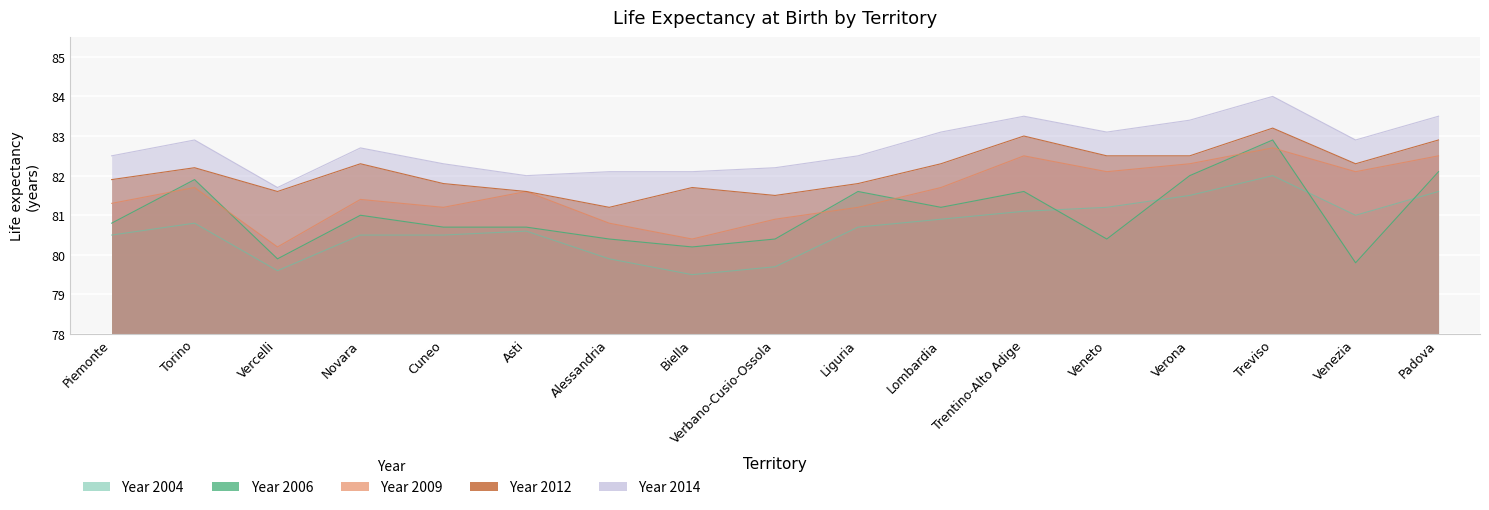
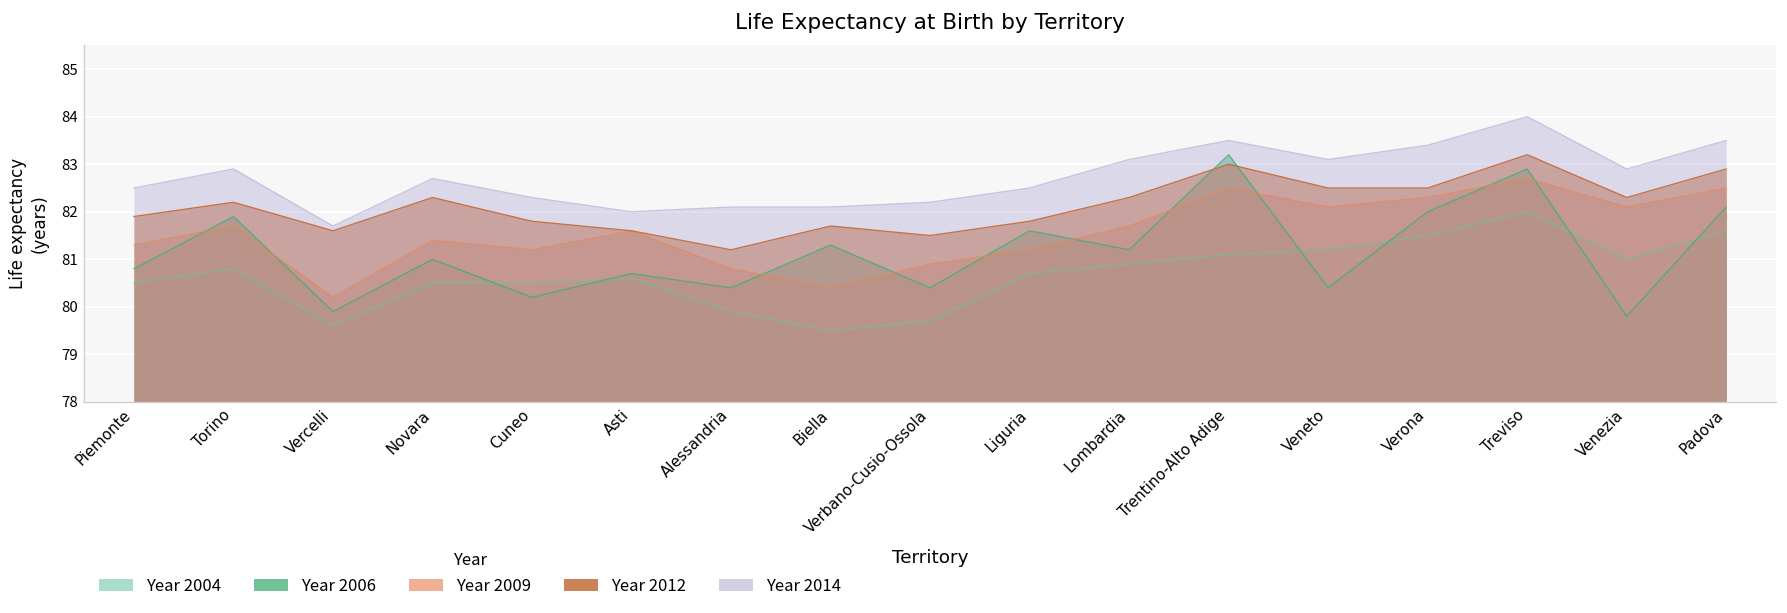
  {
    "Year 2006": {
      "Piemonte": 80.8,
      "Torino": 81.9,
      "Vercelli": 79.9,
      "Novara": 81.0,
-     "Cuneo": 80.7,
+     "Cuneo": 80.2,
      "Asti": 80.7,
      "Alessandria": 80.4,
-     "Biella": 80.2,
+     "Biella": 81.3,
      "Verbano-Cusio-Ossola": 80.4,
      "Liguria": 81.6,
      "Lombardia": 81.2,
-     "Trentino-Alto Adige": 81.6,
+     "Trentino-Alto Adige": 83.2,
      "Veneto": 80.4,
      "Verona": 82.0,
      "Treviso": 82.9,
      "Venezia": 79.8,
      "Padova": 82.1
    }
  }
